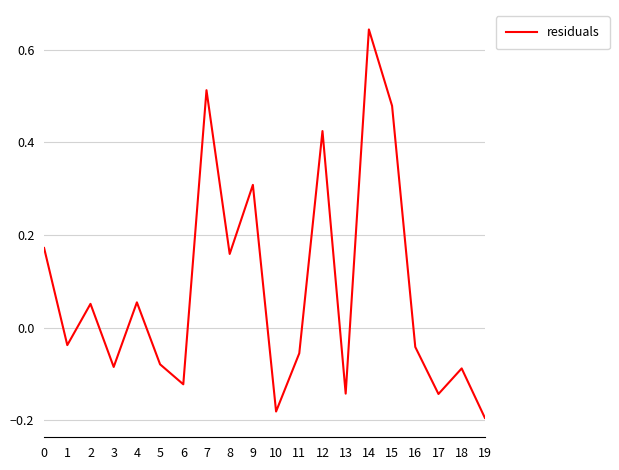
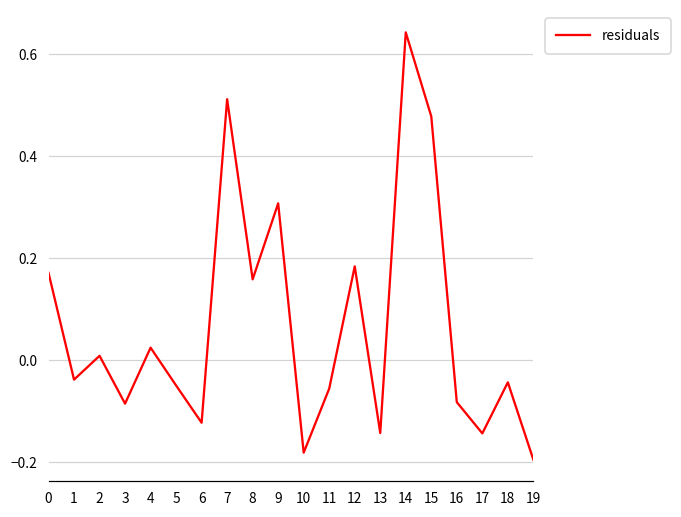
  {
    "0": 0.17,
    "1": -0.04,
-   "2": 0.05,
+   "2": 0.01,
    "3": -0.08,
-   "4": 0.05,
-   "5": -0.08,
+   "4": 0.03,
+   "5": -0.05,
    "6": -0.12,
    "7": 0.51,
    "8": 0.16,
    "9": 0.31,
    "10": -0.18,
    "11": -0.06,
-   "12": 0.42,
+   "12": 0.18,
    "13": -0.14,
    "14": 0.64,
    "15": 0.48,
-   "16": -0.04,
+   "16": -0.08,
    "17": -0.14,
-   "18": -0.09,
+   "18": -0.04,
    "19": -0.19
  }
